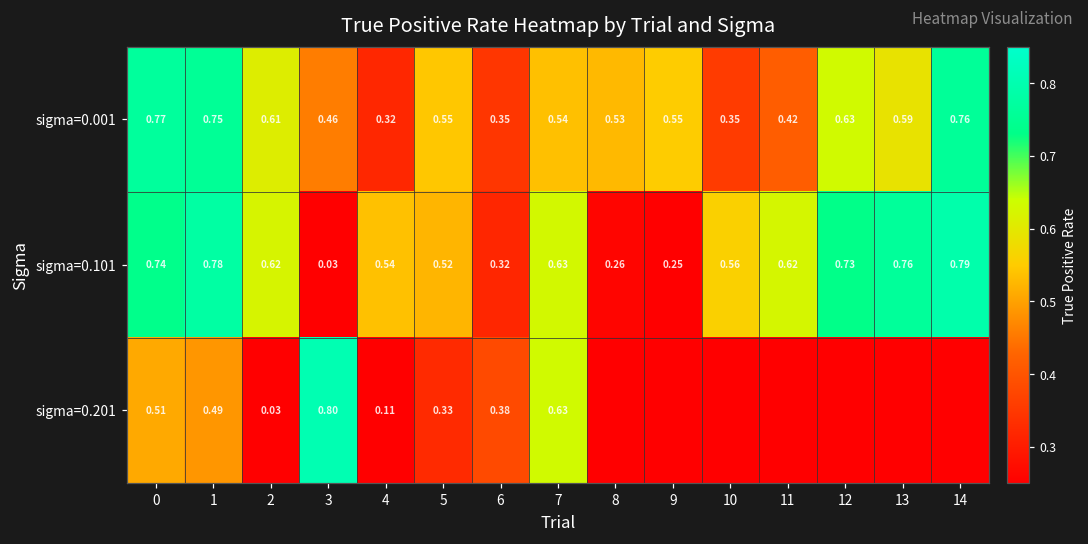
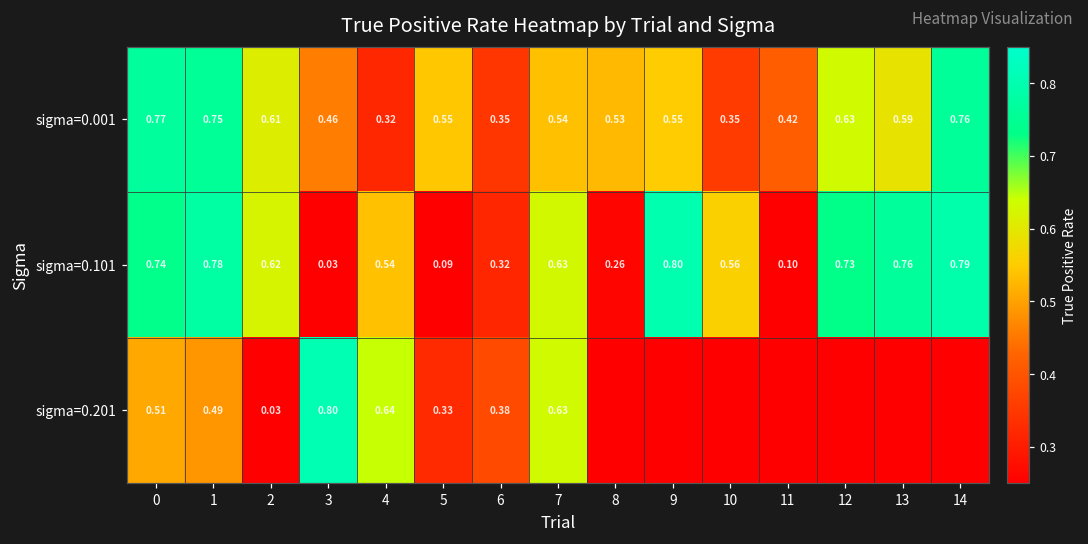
  {
    "sigma=0.001": {
      "0": 0.77,
      "1": 0.75,
      "2": 0.61,
      "3": 0.46,
      "4": 0.32,
      "5": 0.55,
      "6": 0.35,
      "7": 0.54,
      "8": 0.53,
      "9": 0.55,
      "10": 0.35,
      "11": 0.42,
      "12": 0.63,
      "13": 0.59,
      "14": 0.76
    },
    "sigma=0.101": {
      "0": 0.74,
      "1": 0.78,
      "2": 0.62,
      "3": 0.03,
      "4": 0.54,
-     "5": 0.52,
+     "5": 0.09,
      "6": 0.32,
      "7": 0.63,
      "8": 0.26,
-     "9": 0.25,
+     "9": 0.80,
      "10": 0.56,
-     "11": 0.62,
+     "11": 0.10,
      "12": 0.73,
      "13": 0.76,
      "14": 0.79
    },
    "sigma=0.201": {
      "0": 0.51,
      "1": 0.49,
      "2": 0.03,
      "3": 0.80,
-     "4": 0.11,
+     "4": 0.64,
      "5": 0.33,
      "6": 0.38,
      "7": 0.63
    }
  }
